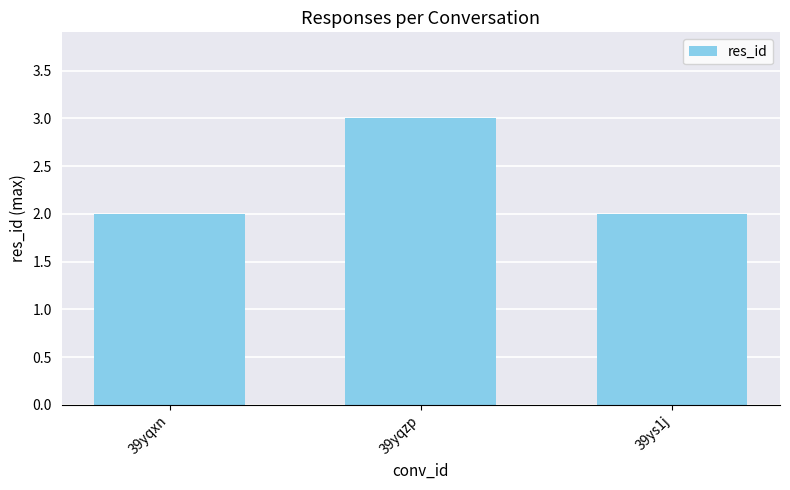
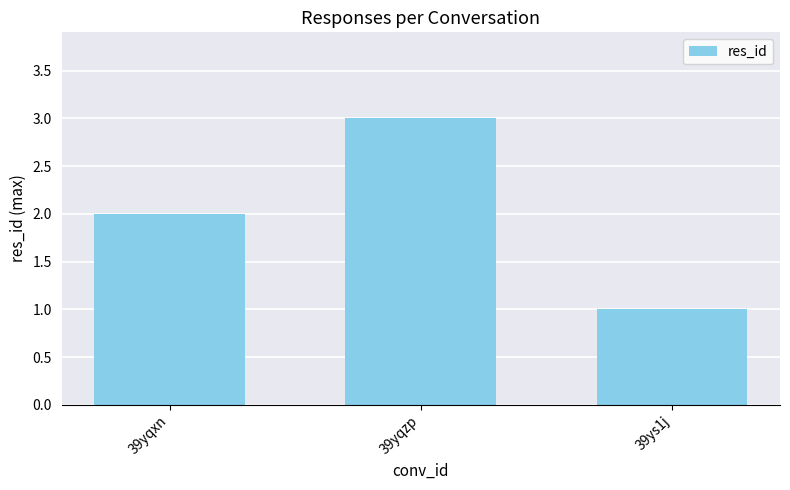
  {
    "39yqxn": 2,
    "39yqzp": 3,
-   "39ys1j": 2
+   "39ys1j": 1
  }
